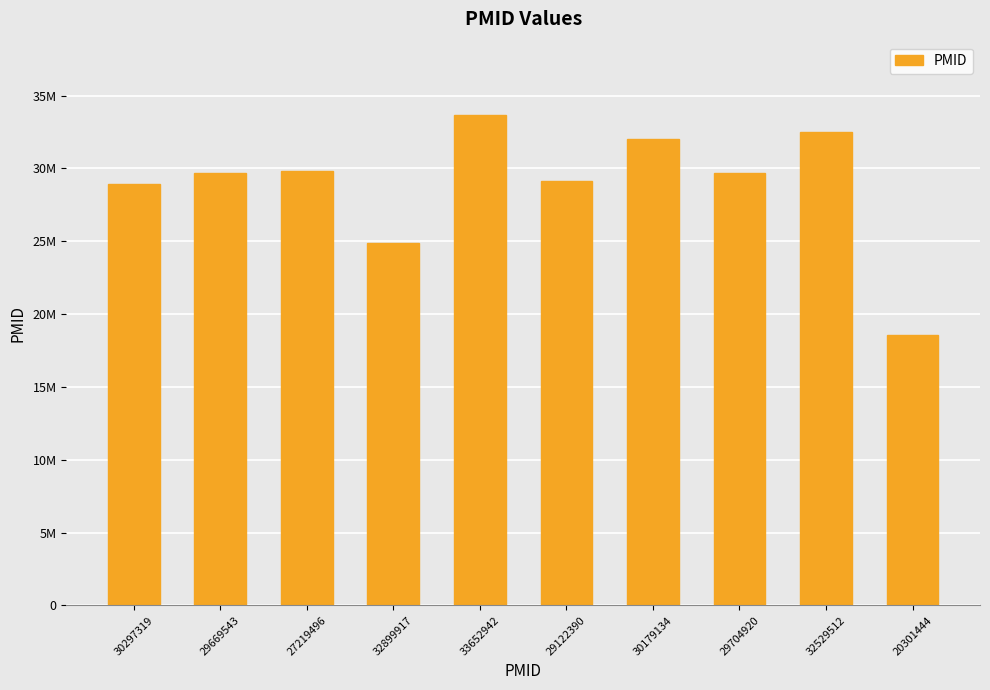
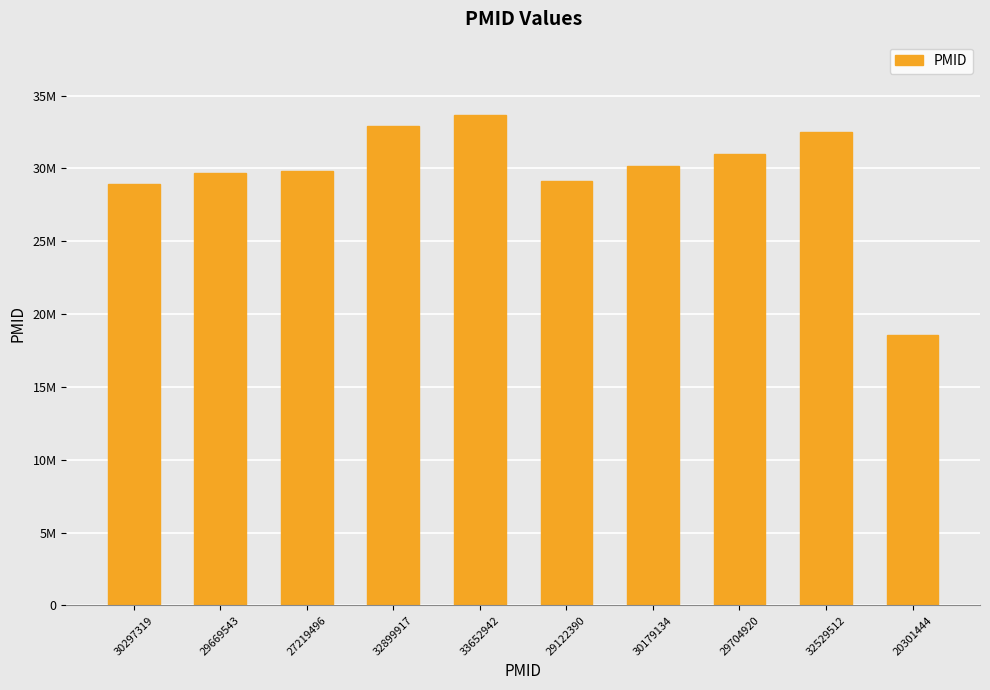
  {
    "30297319": 29000000,
    "29669543": 29700000,
    "27219496": 29800000,
-   "32899917": 24900000,
+   "32899917": 32900000,
    "33652942": 33700000,
    "29122390": 29100000,
-   "30179134": 32000000,
-   "29704920": 29700000,
+   "30179134": 30200000,
+   "29704920": 31000000,
    "32529512": 32500000,
    "20301444": 18600000
  }
